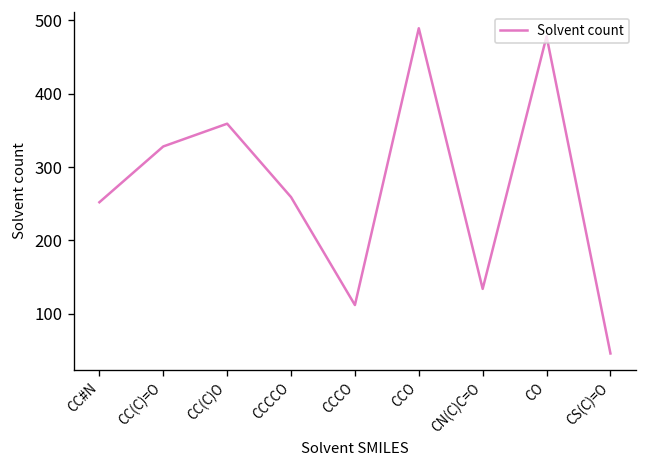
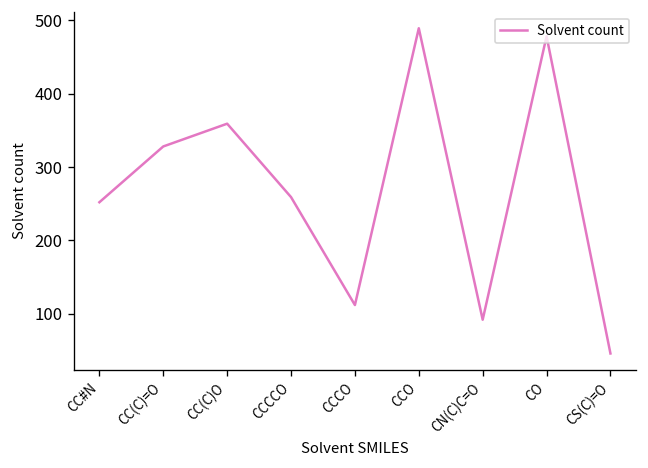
  {
    "CC#N": 250,
    "CC(C)=O": 330,
    "CC(C)O": 360,
    "CCCCO": 260,
    "CCCO": 110,
    "CCO": 490,
-   "CN(C)C=O": 130,
+   "CN(C)C=O": 90,
    "CS(C)=O": 50
  }
